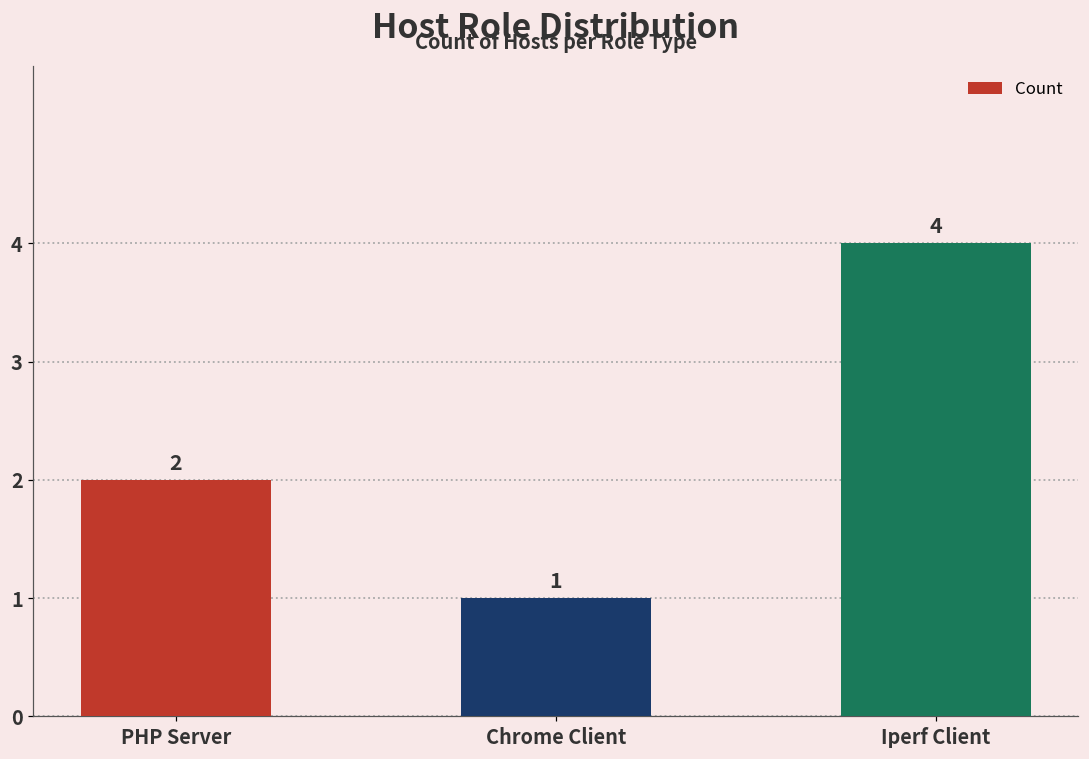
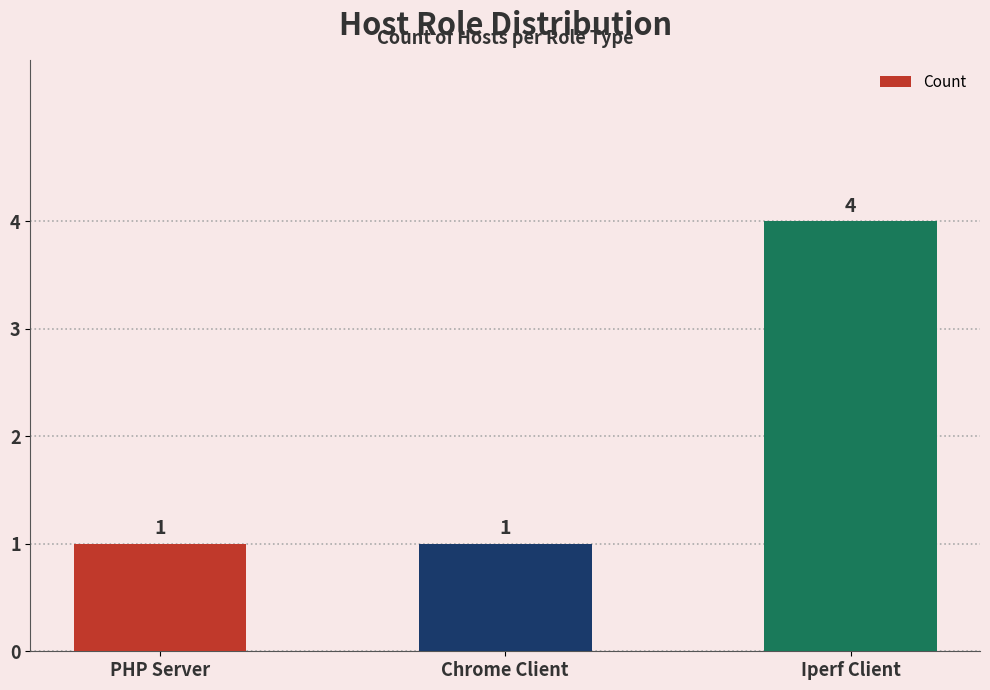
  {
-   "PHP Server": 2,
+   "PHP Server": 1,
    "Chrome Client": 1,
    "Iperf Client": 4
  }
